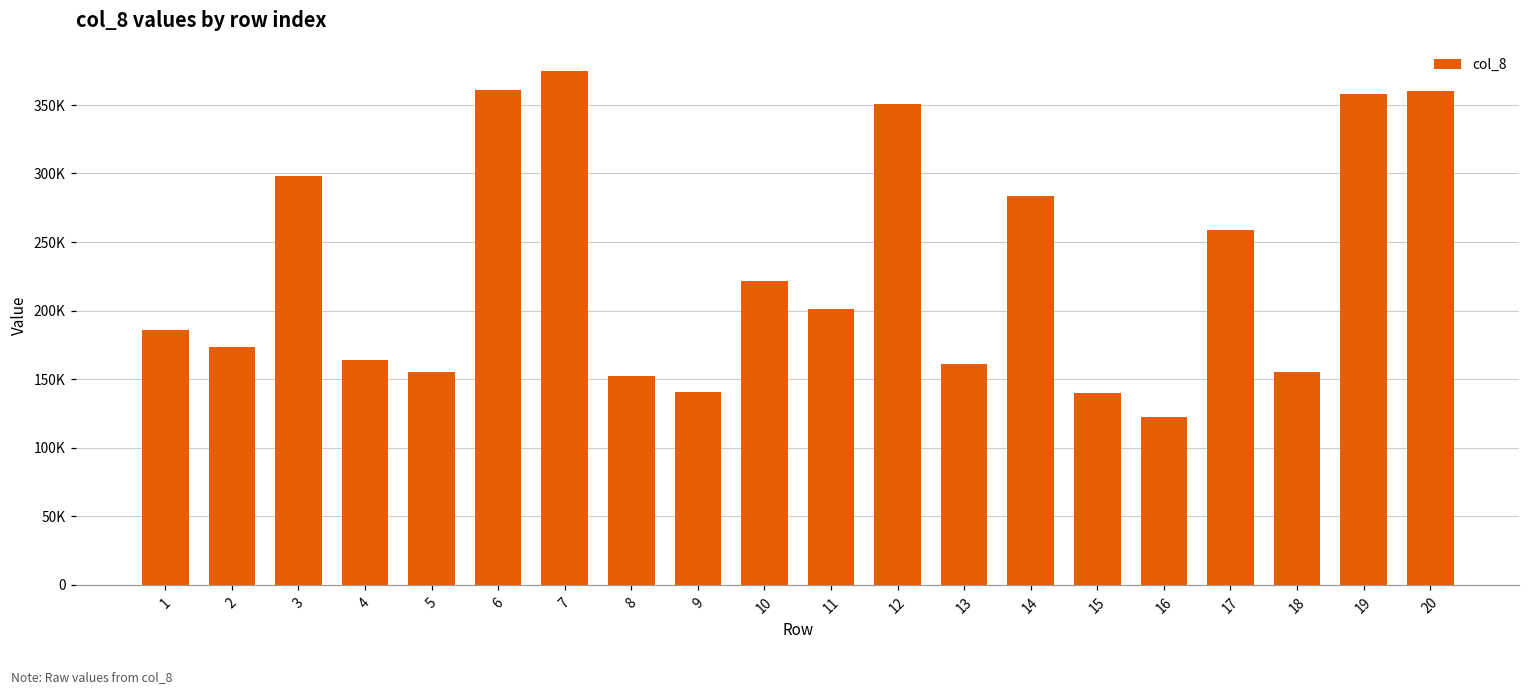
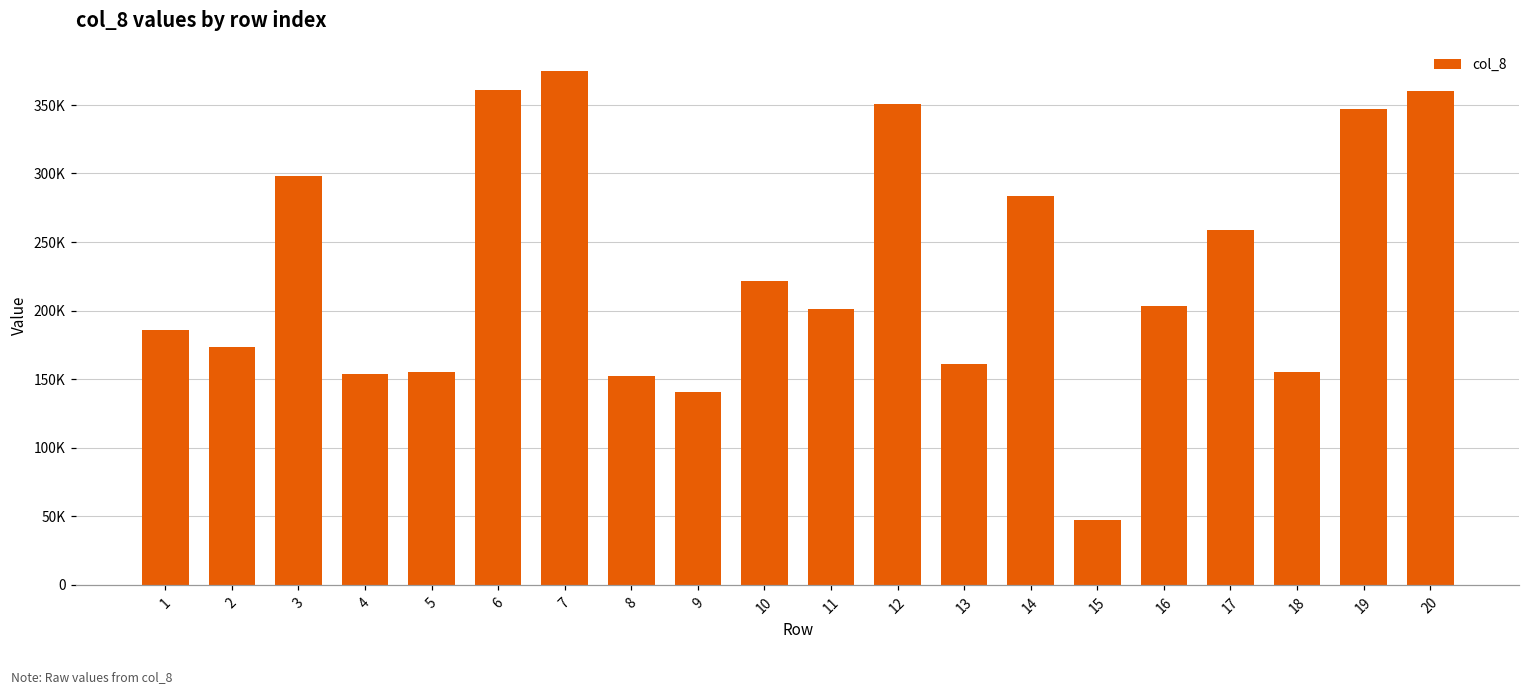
  {
    "1": 186000,
    "2": 173000,
    "3": 298000,
-   "4": 164000,
+   "4": 154000,
    "5": 155000,
    "6": 361000,
    "7": 374000,
    "8": 153000,
    "9": 141000,
    "10": 222000,
    "11": 201000,
    "12": 351000,
    "13": 161000,
    "14": 284000,
-   "15": 140000,
-   "16": 122000,
+   "15": 47000,
+   "16": 203000,
    "17": 259000,
    "18": 156000,
-   "19": 358000,
+   "19": 347000,
    "20": 360000
  }
